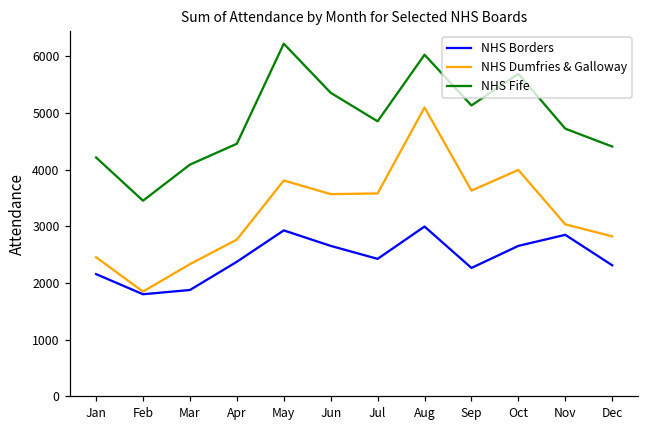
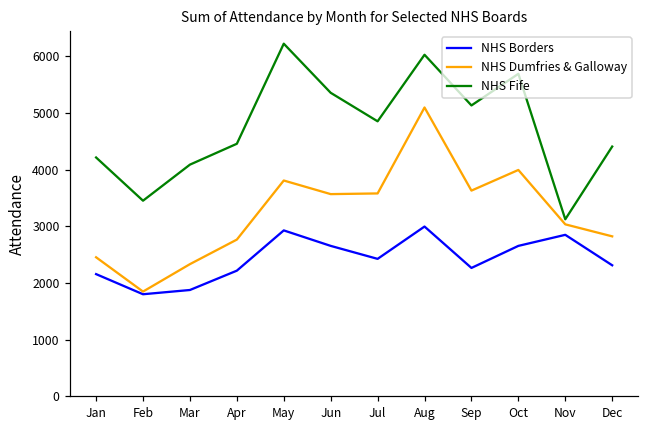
  {
    "NHS Borders": {
      "Jan": 2200,
      "Mar": 1900,
-     "Apr": 2400,
+     "Apr": 2200,
      "May": 2900,
      "Jun": 2700,
      "Jul": 2400,
      "Aug": 3000,
      "Sep": 2300,
      "Oct": 2700,
      "Nov": 2800,
      "Dec": 2300
    },
    "NHS Dumfries & Galloway": {
      "Jan": 2500,
      "Mar": 2300,
      "Apr": 2800,
      "May": 3800,
      "Jun": 3600,
      "Jul": 3600,
      "Aug": 5100,
      "Sep": 3600,
      "Oct": 4000,
      "Nov": 3000,
      "Dec": 2800
    },
    "NHS Fife": {
      "Jan": 4200,
      "Feb": 3500,
      "Mar": 4100,
      "Apr": 4500,
      "May": 6200,
      "Jun": 5400,
      "Jul": 4900,
      "Aug": 6000,
      "Sep": 5100,
-     "Nov": 4700,
+     "Nov": 3100,
      "Dec": 4400
    }
  }
